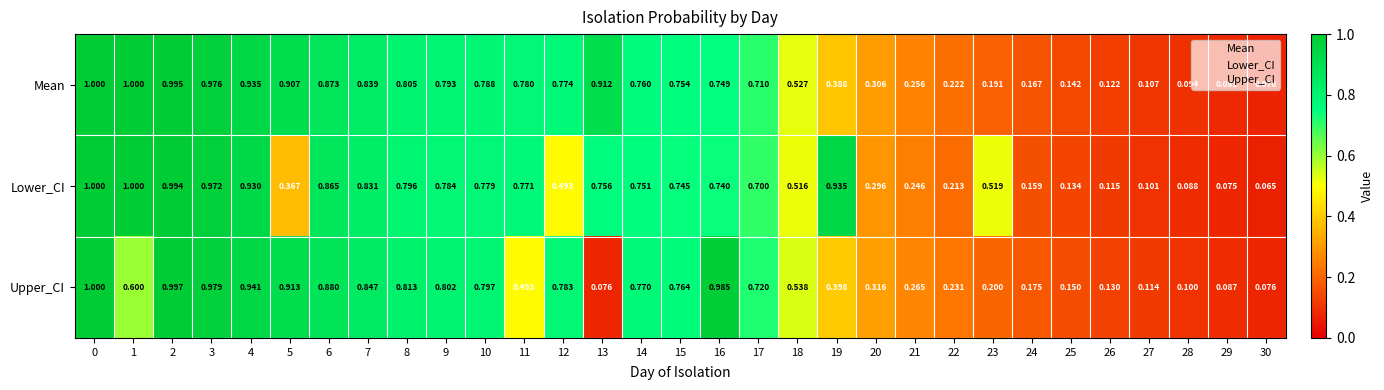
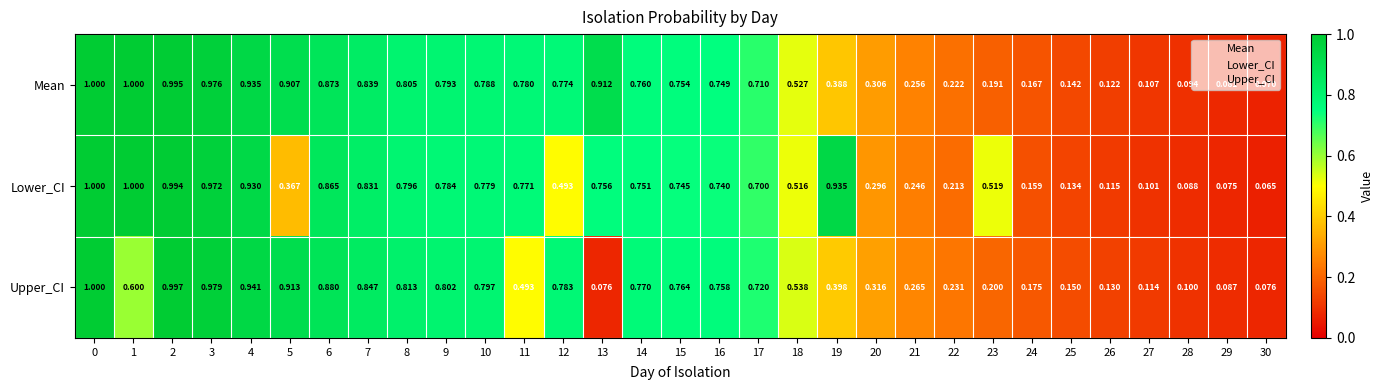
  {
    "Mean": {
      "0": 1.000,
      "1": 1.000,
      "2": 0.995,
      "3": 0.976,
      "4": 0.935,
      "5": 0.907,
      "6": 0.873,
      "7": 0.839,
      "8": 0.805,
      "9": 0.793,
      "10": 0.788,
      "11": 0.780,
      "12": 0.774,
      "13": 0.912,
      "14": 0.760,
      "15": 0.754,
      "16": 0.749,
      "17": 0.710,
      "18": 0.527,
      "19": 0.388,
      "20": 0.306,
      "21": 0.256,
      "22": 0.222,
      "23": 0.191,
      "24": 0.167,
      "25": 0.142,
      "26": 0.122,
      "27": 0.107
    },
    "Lower_CI": {
      "0": 1.000,
      "1": 1.000,
      "2": 0.994,
      "3": 0.972,
      "4": 0.930,
      "5": 0.367,
      "6": 0.865,
      "7": 0.831,
      "8": 0.796,
      "9": 0.784,
      "10": 0.779,
      "11": 0.771,
      "12": 0.493,
      "13": 0.756,
      "14": 0.751,
      "15": 0.745,
      "16": 0.740,
      "17": 0.700,
      "18": 0.516,
      "19": 0.935,
      "20": 0.296,
      "21": 0.246,
      "22": 0.213,
      "23": 0.519,
      "24": 0.159,
      "25": 0.134,
      "26": 0.115,
      "27": 0.101,
      "28": 0.088,
      "29": 0.075,
      "30": 0.065
    },
    "Upper_CI": {
      "0": 1.000,
      "1": 0.600,
      "2": 0.997,
      "3": 0.979,
      "4": 0.941,
      "5": 0.913,
      "6": 0.880,
      "7": 0.847,
      "8": 0.813,
      "9": 0.802,
      "10": 0.797,
      "11": 0.493,
      "12": 0.783,
      "13": 0.076,
      "14": 0.770,
      "15": 0.764,
-     "16": 0.985,
+     "16": 0.758,
      "17": 0.720,
      "18": 0.538,
      "19": 0.398,
      "20": 0.316,
      "21": 0.265,
      "22": 0.231,
      "23": 0.200,
      "24": 0.175,
      "25": 0.150,
      "26": 0.130,
      "27": 0.114,
      "28": 0.100,
      "29": 0.087,
      "30": 0.076
    }
  }
